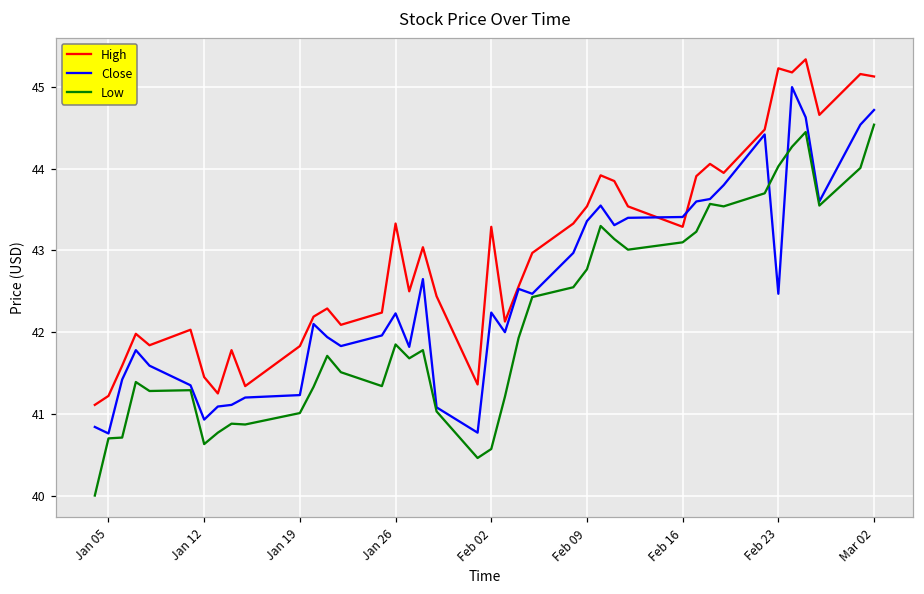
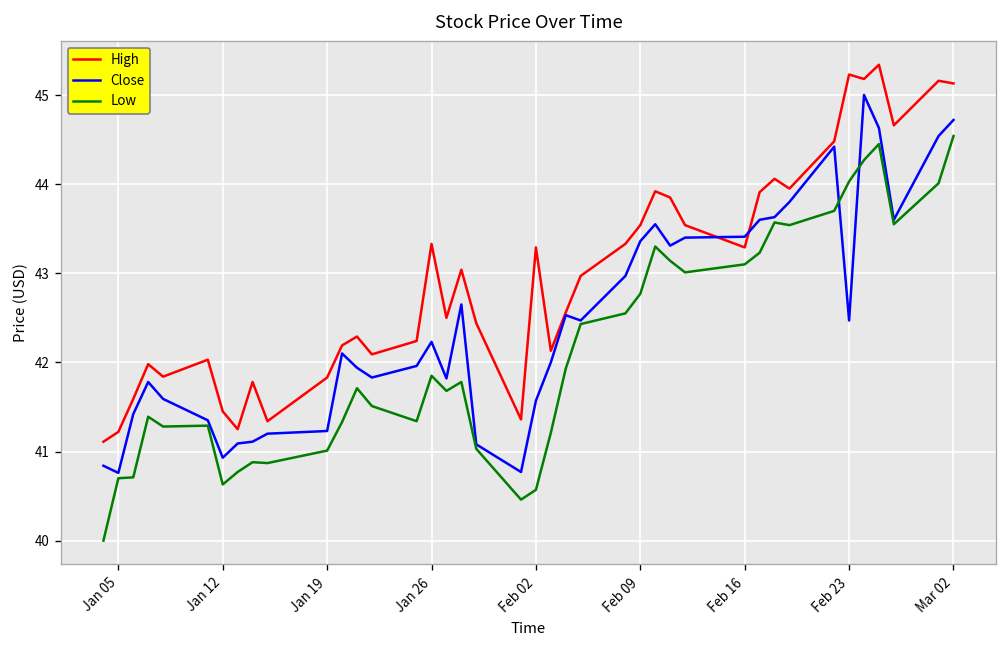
  {
    "High": {
      "Jan 05": 41.2,
      "Jan 12": 41.5,
      "Jan 19": 41.8,
      "Jan 26": 43.3,
      "Feb 02": 43.3,
      "Feb 09": 43.5,
      "Feb 16": 43.3,
      "Feb 23": 45.2,
      "Mar 02": 45.1
    },
    "Close": {
      "Jan 05": 40.8,
      "Jan 12": 40.9,
      "Jan 19": 41.2,
      "Jan 26": 42.2,
-     "Feb 02": 42.2,
+     "Feb 02": 41.6,
      "Feb 09": 43.4,
      "Feb 16": 43.4,
      "Feb 23": 42.5,
      "Mar 02": 44.7
    },
    "Low": {
      "Jan 05": 40.7,
      "Jan 12": 40.6,
      "Jan 19": 41.0,
      "Jan 26": 41.9,
      "Feb 02": 40.6,
      "Feb 09": 42.8,
      "Feb 16": 43.1,
      "Feb 23": 44.0,
      "Mar 02": 44.5
    }
  }
